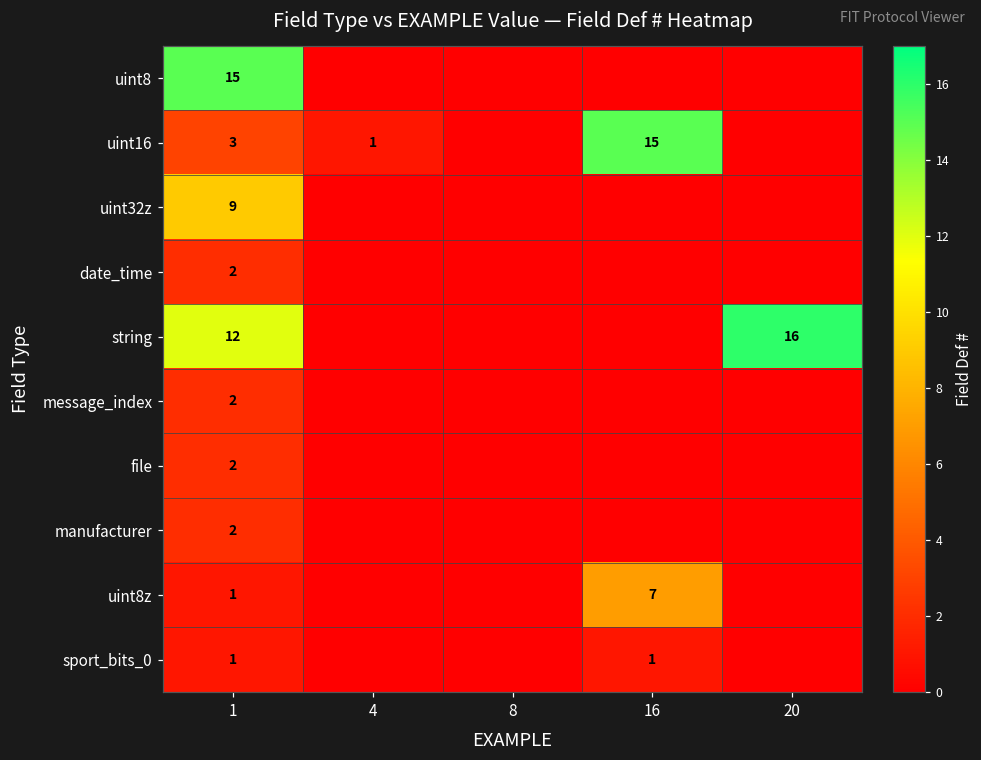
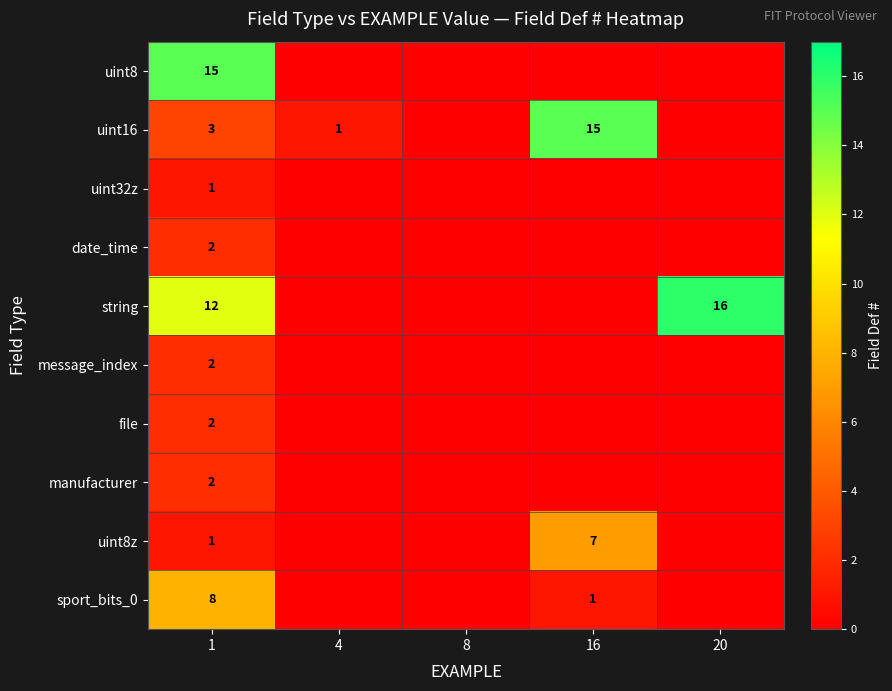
  {
    "uint8": {
      "1": 15
    },
    "uint16": {
      "1": 3,
      "4": 1,
      "16": 15
    },
    "uint32z": {
-     "1": 9
+     "1": 1
    },
    "date_time": {
      "1": 2
    },
    "string": {
      "1": 12,
      "20": 16
    },
    "message_index": {
      "1": 2
    },
    "file": {
      "1": 2
    },
    "manufacturer": {
      "1": 2
    },
    "uint8z": {
      "1": 1,
      "16": 7
    },
    "sport_bits_0": {
-     "1": 1,
+     "1": 8,
      "16": 1
    }
  }
